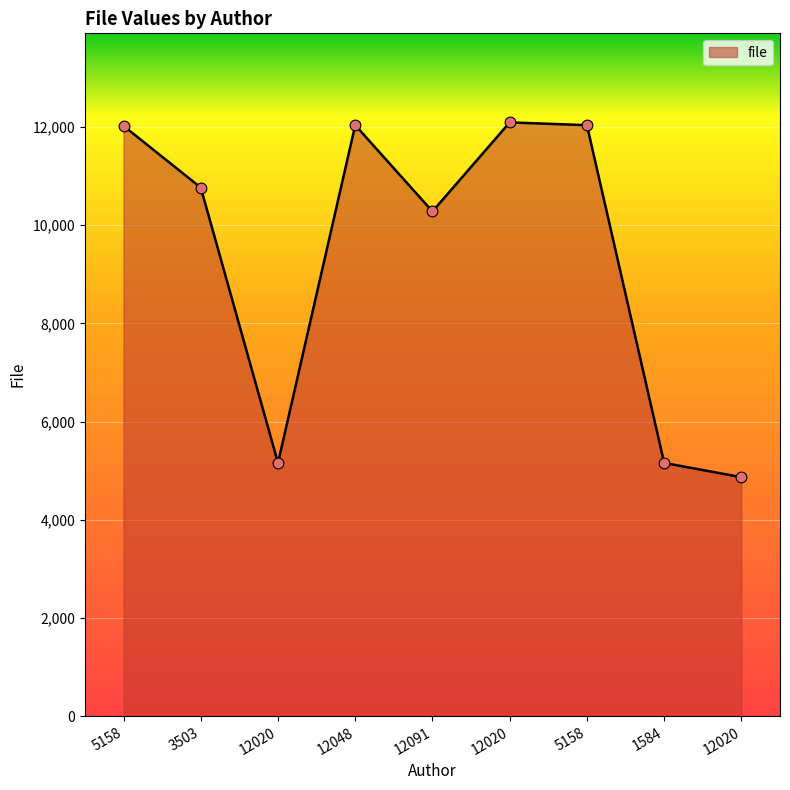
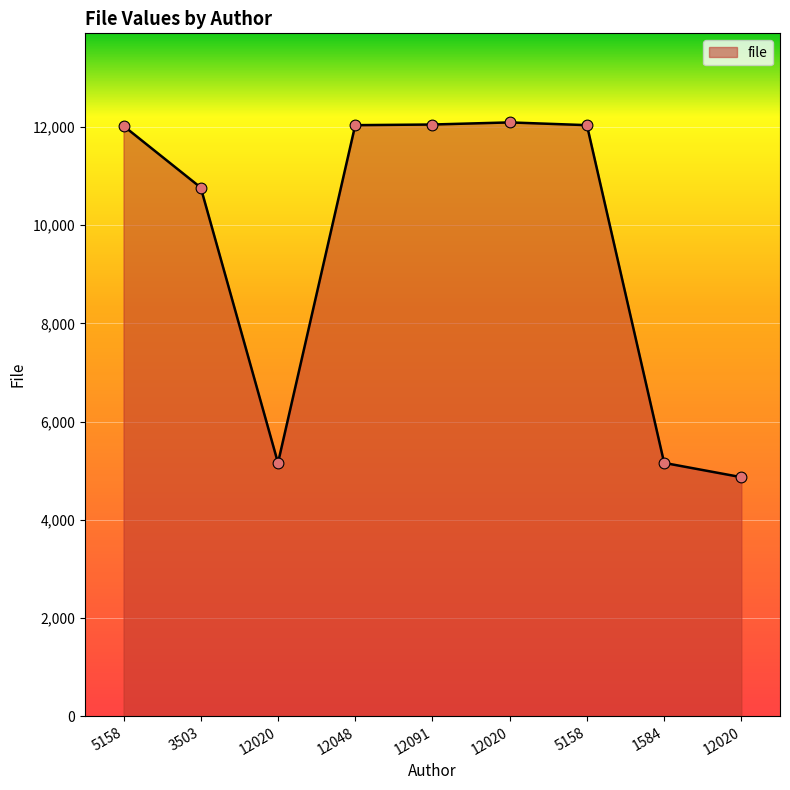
  {
    "3503": "10,800",
    "12048": "12,000",
-   "12091": "10,300",
+   "12091": "12,000",
    "1584": "5,200"
  }
